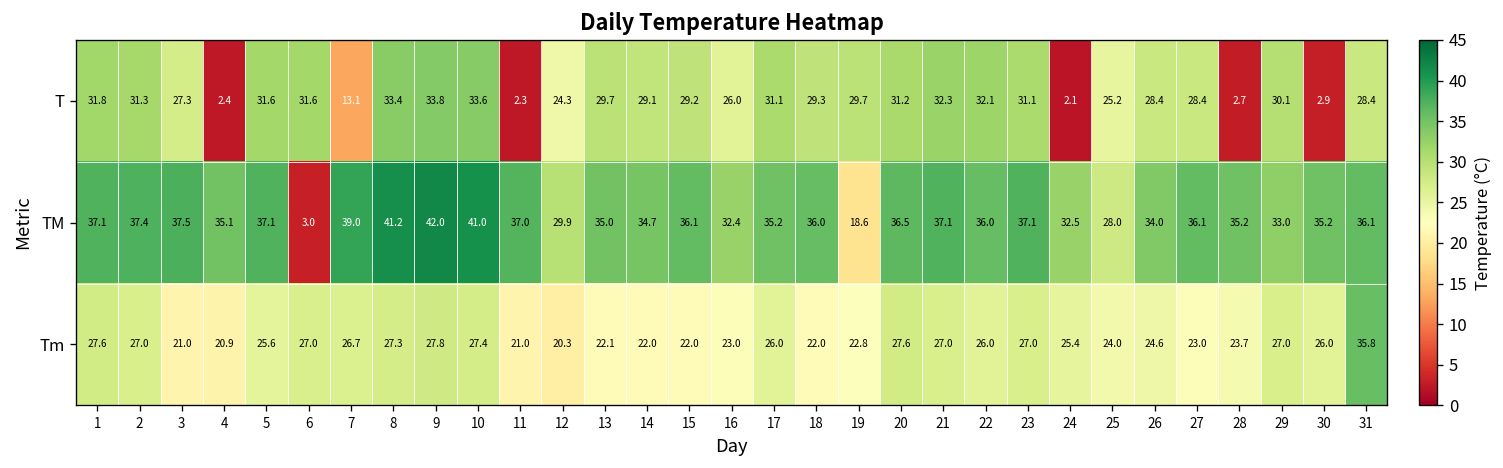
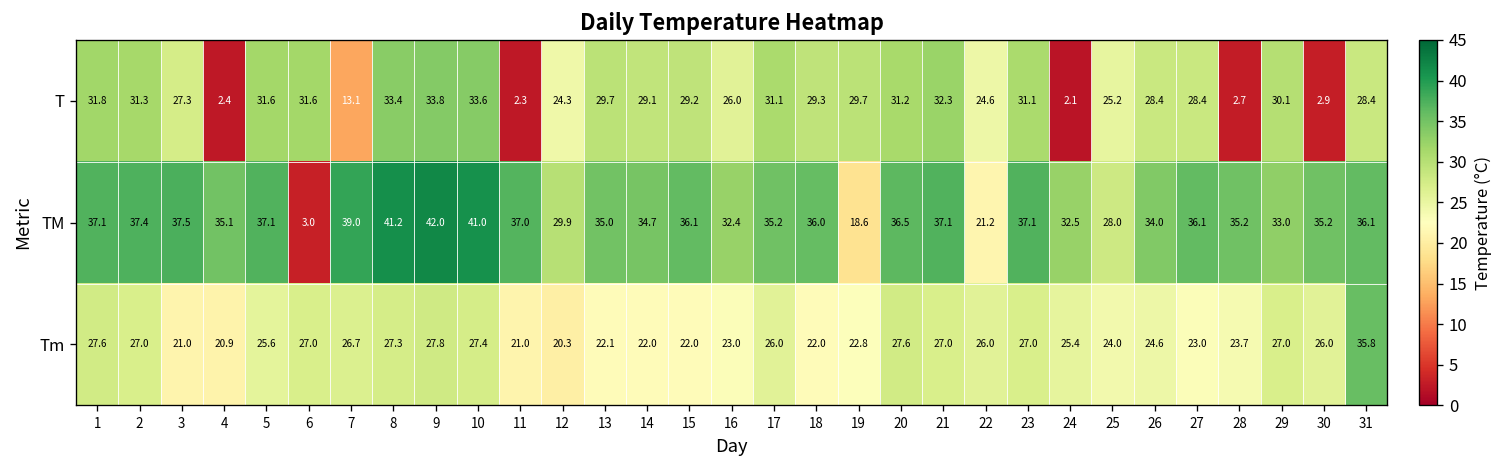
  {
    "T": {
      "1": 31.8,
      "2": 31.3,
      "3": 27.3,
      "4": 2.4,
      "5": 31.6,
      "6": 31.6,
      "7": 13.1,
      "8": 33.4,
      "9": 33.8,
      "10": 33.6,
      "11": 2.3,
      "12": 24.3,
      "13": 29.7,
      "14": 29.1,
      "15": 29.2,
      "16": 26.0,
      "17": 31.1,
      "18": 29.3,
      "19": 29.7,
      "20": 31.2,
      "21": 32.3,
-     "22": 32.1,
+     "22": 24.6,
      "23": 31.1,
      "24": 2.1,
      "25": 25.2,
      "26": 28.4,
      "27": 28.4,
      "28": 2.7,
      "29": 30.1,
      "30": 2.9,
      "31": 28.4
    },
    "TM": {
      "1": 37.1,
      "2": 37.4,
      "3": 37.5,
      "4": 35.1,
      "5": 37.1,
      "6": 3.0,
      "7": 39.0,
      "8": 41.2,
      "9": 42.0,
      "10": 41.0,
      "11": 37.0,
      "12": 29.9,
      "13": 35.0,
      "14": 34.7,
      "15": 36.1,
      "16": 32.4,
      "17": 35.2,
      "18": 36.0,
      "19": 18.6,
      "20": 36.5,
      "21": 37.1,
-     "22": 36.0,
+     "22": 21.2,
      "23": 37.1,
      "24": 32.5,
      "25": 28.0,
      "26": 34.0,
      "27": 36.1,
      "28": 35.2,
      "29": 33.0,
      "30": 35.2,
      "31": 36.1
    },
    "Tm": {
      "1": 27.6,
      "2": 27.0,
      "3": 21.0,
      "4": 20.9,
      "5": 25.6,
      "6": 27.0,
      "7": 26.7,
      "8": 27.3,
      "9": 27.8,
      "10": 27.4,
      "11": 21.0,
      "12": 20.3,
      "13": 22.1,
      "14": 22.0,
      "15": 22.0,
      "16": 23.0,
      "17": 26.0,
      "18": 22.0,
      "19": 22.8,
      "20": 27.6,
      "21": 27.0,
      "22": 26.0,
      "23": 27.0,
      "24": 25.4,
      "25": 24.0,
      "26": 24.6,
      "27": 23.0,
      "28": 23.7,
      "29": 27.0,
      "30": 26.0,
      "31": 35.8
    }
  }
